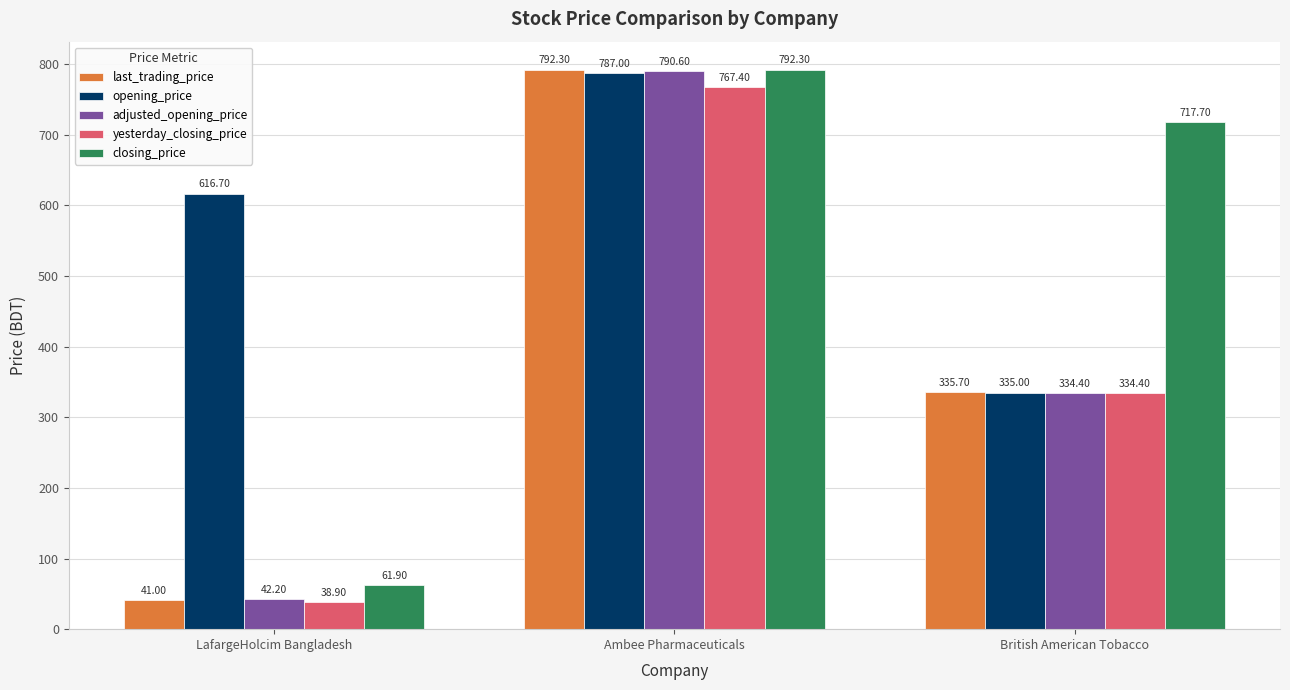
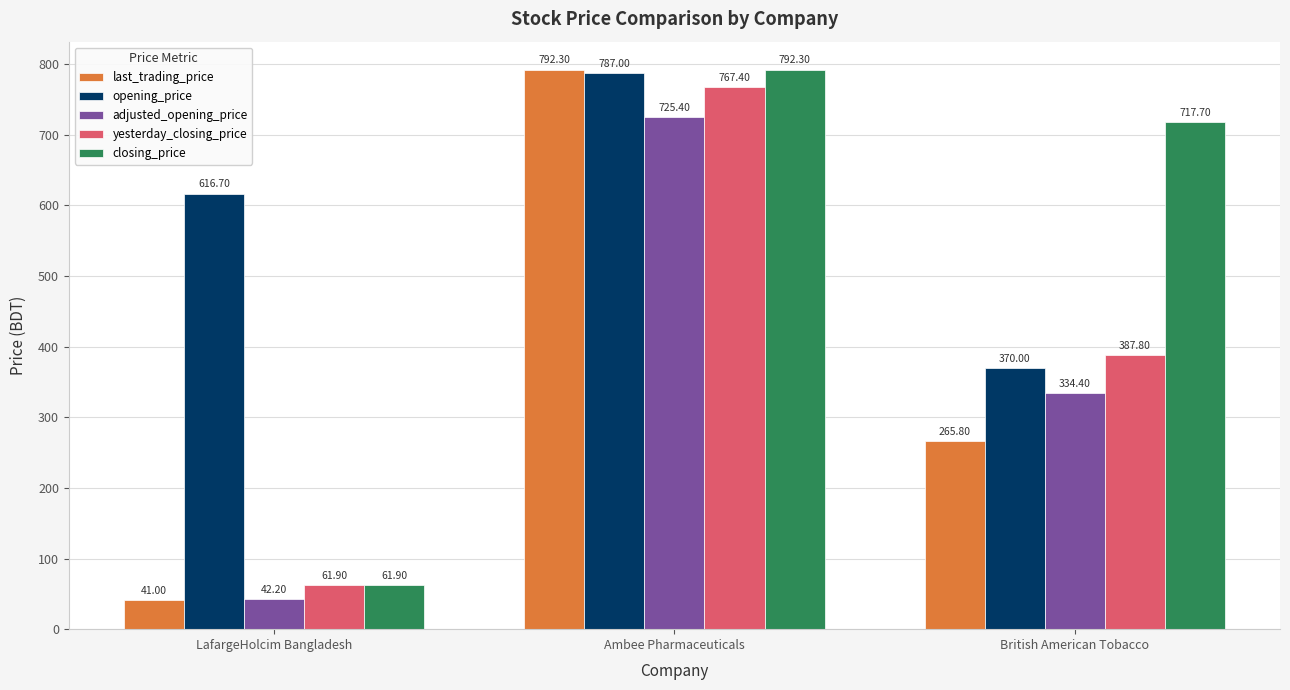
  {
    "last_trading_price": {
      "LafargeHolcim Bangladesh": 41.00,
      "Ambee Pharmaceuticals": 792.30,
-     "British American Tobacco": 335.70
+     "British American Tobacco": 265.80
    },
    "opening_price": {
      "LafargeHolcim Bangladesh": 616.70,
      "Ambee Pharmaceuticals": 787.00,
-     "British American Tobacco": 335.00
+     "British American Tobacco": 370.00
    },
    "adjusted_opening_price": {
      "LafargeHolcim Bangladesh": 42.20,
-     "Ambee Pharmaceuticals": 790.60,
+     "Ambee Pharmaceuticals": 725.40,
      "British American Tobacco": 334.40
    },
    "yesterday_closing_price": {
-     "LafargeHolcim Bangladesh": 38.90,
+     "LafargeHolcim Bangladesh": 61.90,
      "Ambee Pharmaceuticals": 767.40,
-     "British American Tobacco": 334.40
+     "British American Tobacco": 387.80
    },
    "closing_price": {
      "LafargeHolcim Bangladesh": 61.90,
      "Ambee Pharmaceuticals": 792.30,
      "British American Tobacco": 717.70
    }
  }
